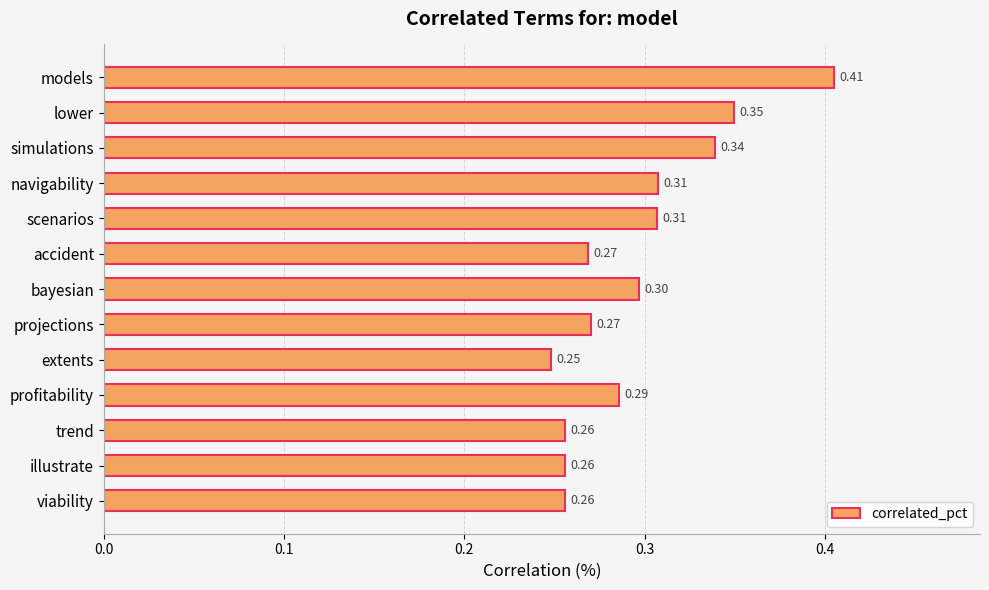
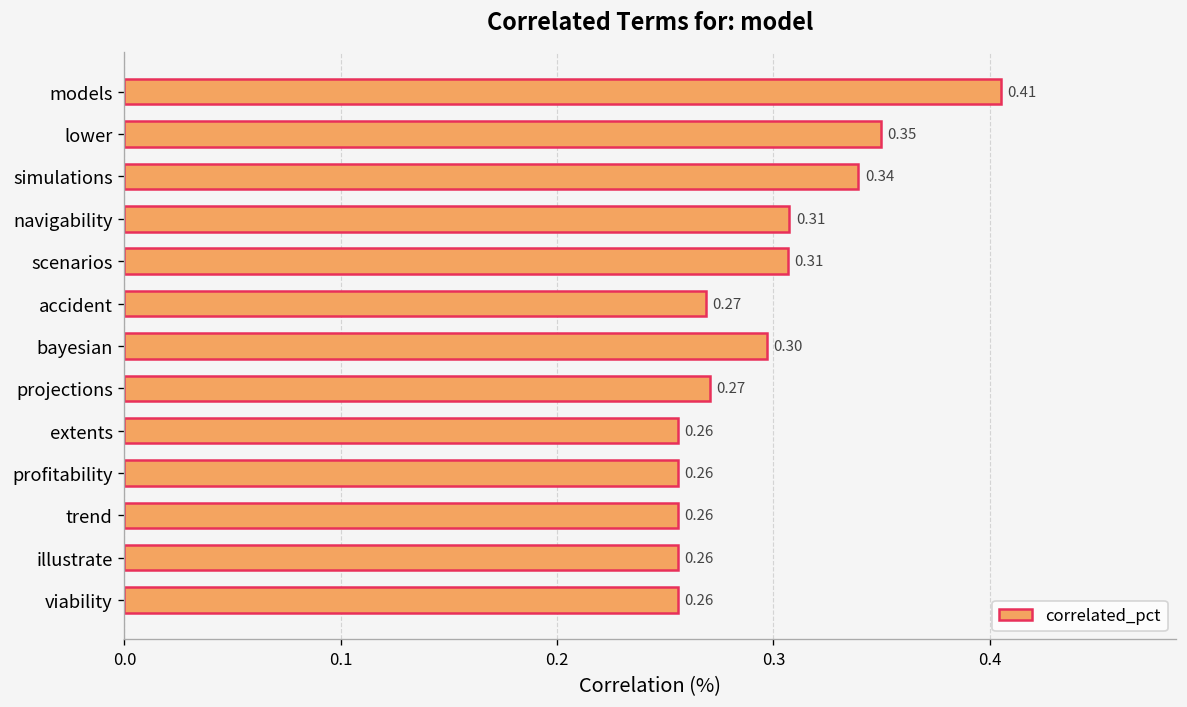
  {
    "models": 0.41,
    "lower": 0.35,
    "simulations": 0.34,
    "navigability": 0.31,
    "scenarios": 0.31,
    "accident": 0.27,
    "bayesian": 0.30,
    "projections": 0.27,
-   "extents": 0.25,
-   "profitability": 0.29,
+   "extents": 0.26,
+   "profitability": 0.26,
    "trend": 0.26,
    "illustrate": 0.26,
    "viability": 0.26
  }
